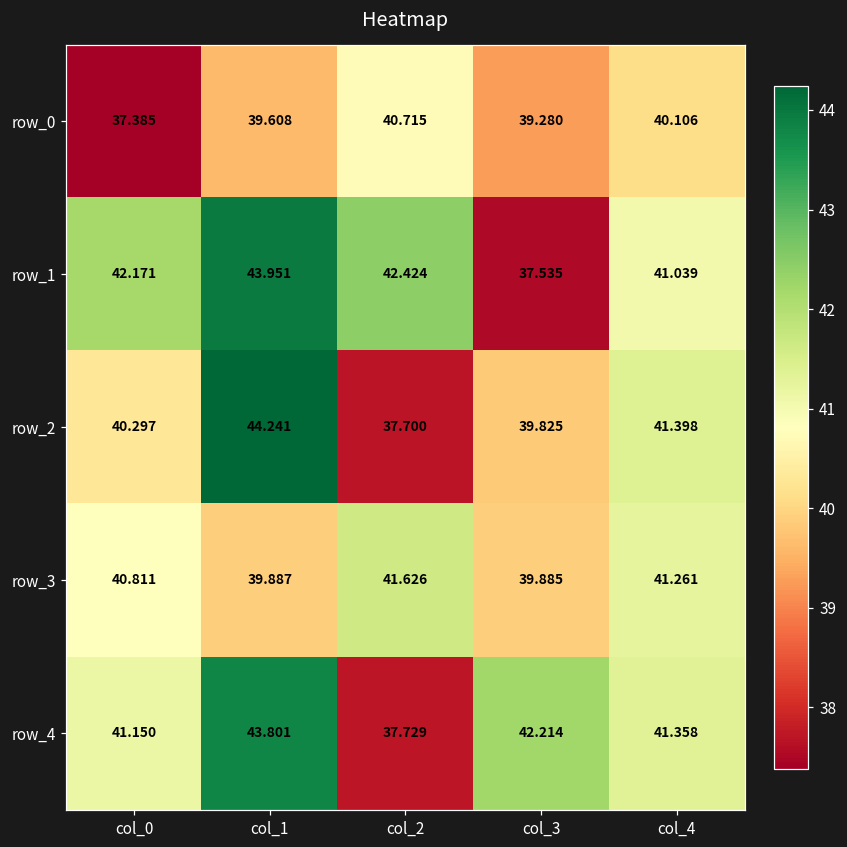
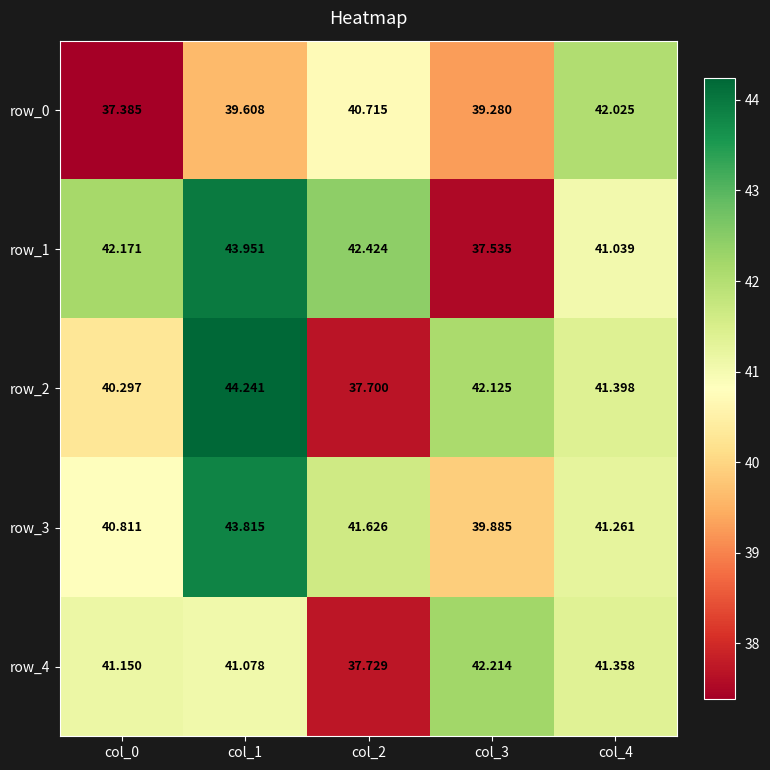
  {
    "row_0": {
      "col_0": 37.385,
      "col_1": 39.608,
      "col_2": 40.715,
      "col_3": 39.280,
-     "col_4": 40.106
+     "col_4": 42.025
    },
    "row_1": {
      "col_0": 42.171,
      "col_1": 43.951,
      "col_2": 42.424,
      "col_3": 37.535,
      "col_4": 41.039
    },
    "row_2": {
      "col_0": 40.297,
      "col_1": 44.241,
      "col_2": 37.700,
-     "col_3": 39.825,
+     "col_3": 42.125,
      "col_4": 41.398
    },
    "row_3": {
      "col_0": 40.811,
-     "col_1": 39.887,
+     "col_1": 43.815,
      "col_2": 41.626,
      "col_3": 39.885,
      "col_4": 41.261
    },
    "row_4": {
      "col_0": 41.150,
-     "col_1": 43.801,
+     "col_1": 41.078,
      "col_2": 37.729,
      "col_3": 42.214,
      "col_4": 41.358
    }
  }
